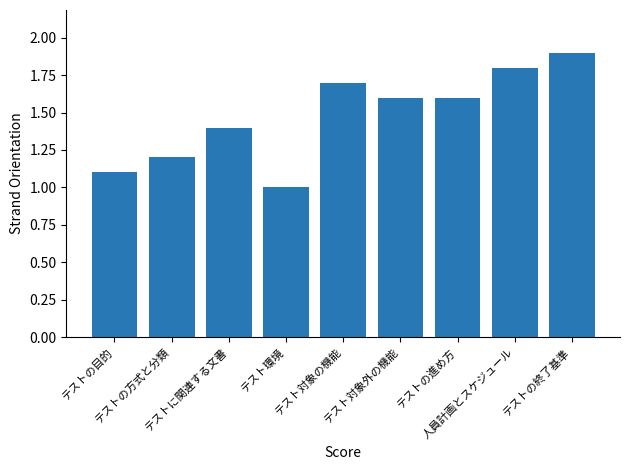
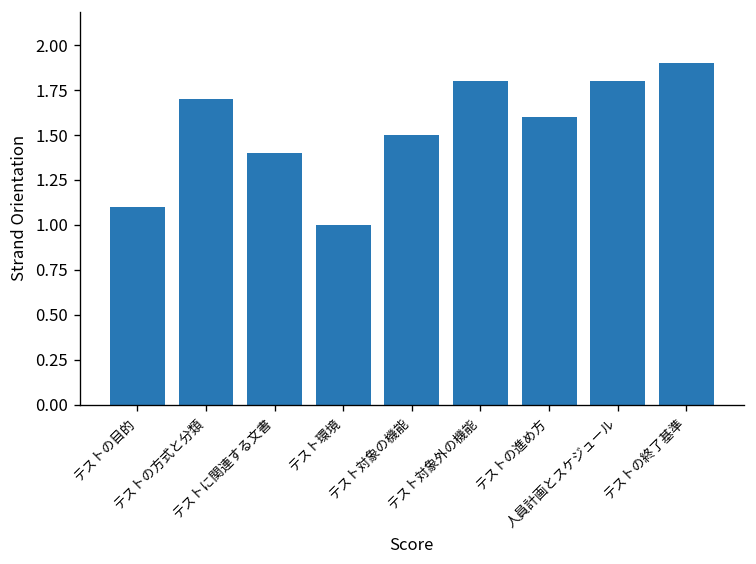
  {
    "テストの目的": 1.1,
-   "テストの方式と分類": 1.2,
+   "テストの方式と分類": 1.7,
    "テストに関連する文書": 1.4,
    "テスト環境": 1.0,
-   "テスト対象の機能": 1.7,
-   "テスト対象外の機能": 1.6,
+   "テスト対象の機能": 1.5,
+   "テスト対象外の機能": 1.8,
    "テストの進め方": 1.6,
    "人員計画とスケジュール": 1.8,
    "テストの終了基準": 1.9
  }
